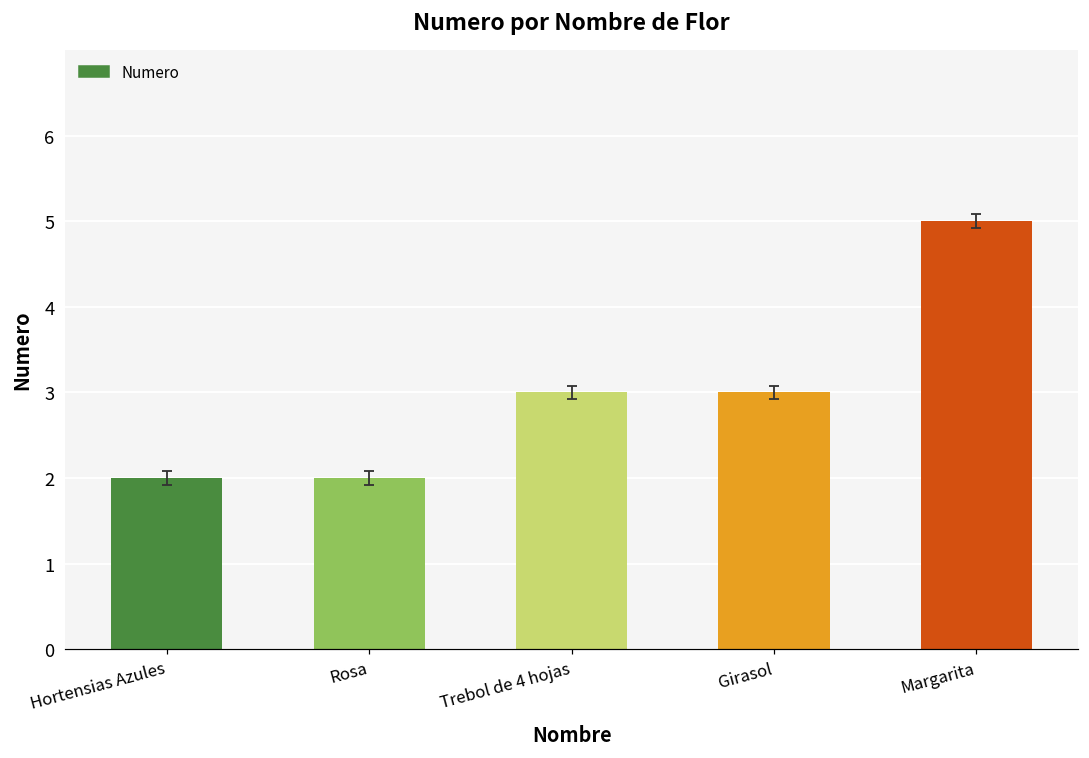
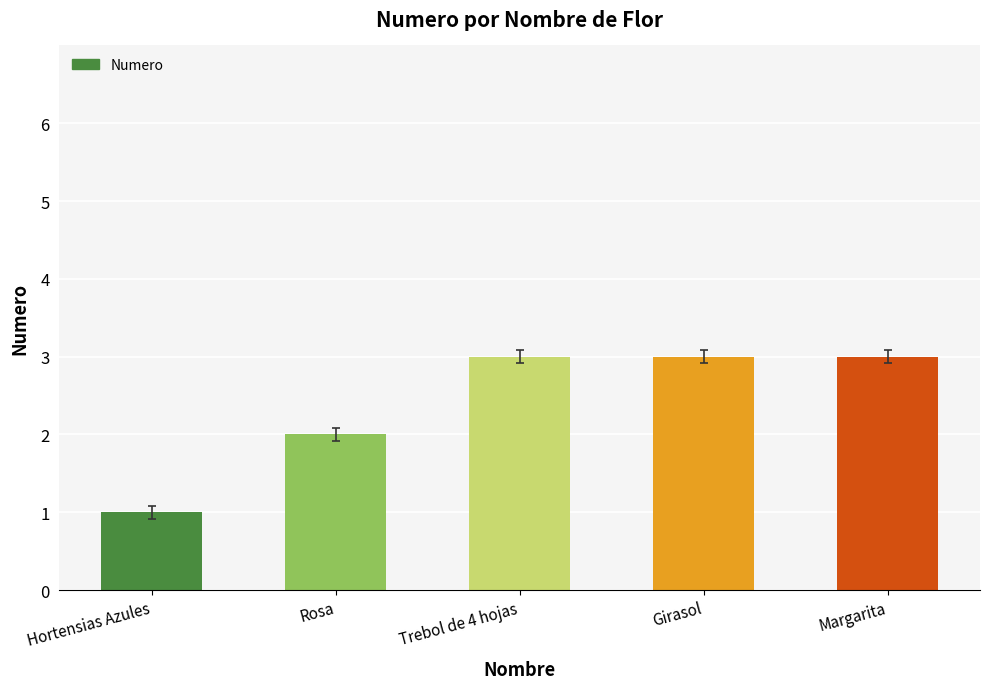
  {
    "Numero": {
-     "Hortensias Azules": 2,
+     "Hortensias Azules": 1,
      "Rosa": 2,
      "Trebol de 4 hojas": 3,
      "Girasol": 3,
-     "Margarita": 5
+     "Margarita": 3
    }
  }
